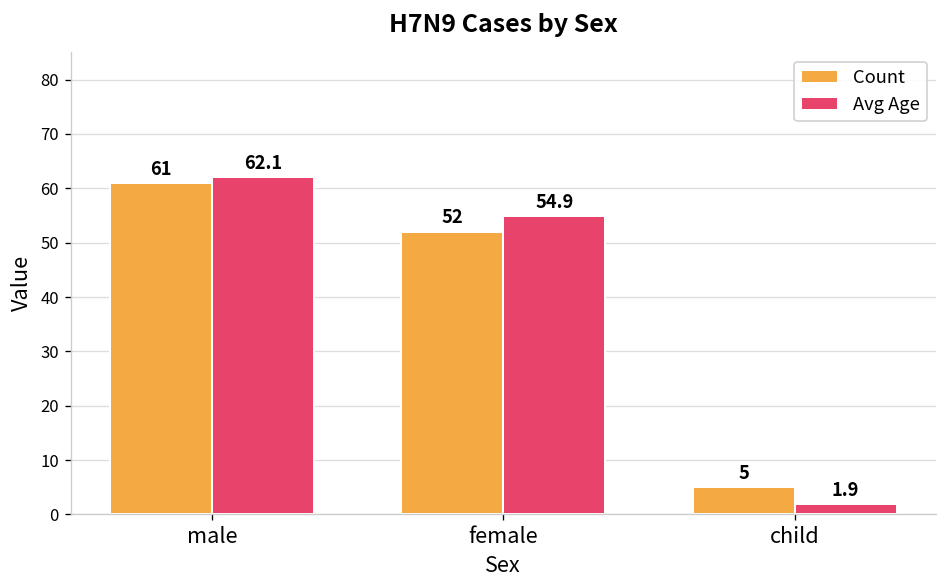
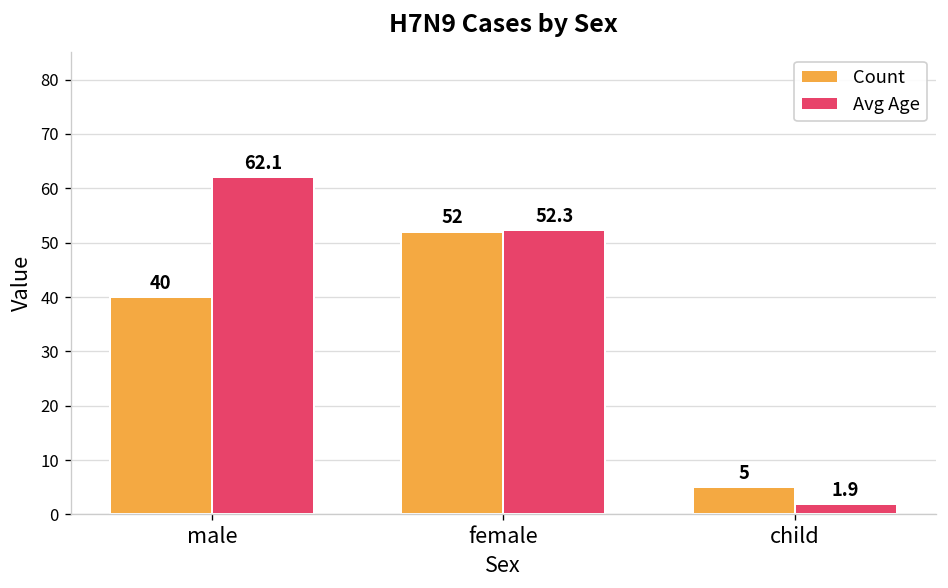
  {
    "Count": {
-     "male": 61,
+     "male": 40,
      "female": 52,
      "child": 5
    },
    "Avg Age": {
      "male": 62.1,
-     "female": 54.9,
+     "female": 52.3,
      "child": 1.9
    }
  }
